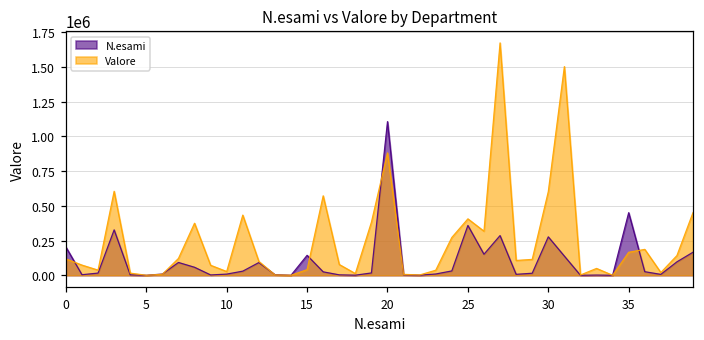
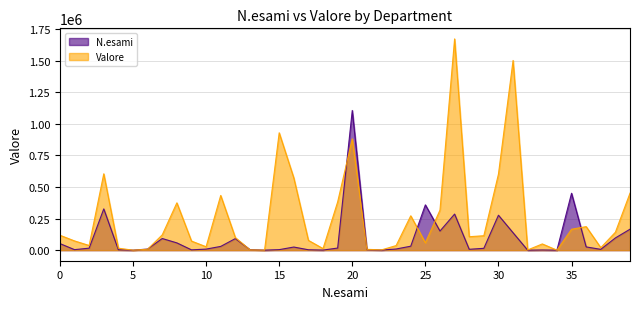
  {
    "N.esami": {
-     "0": 200000,
-     "15": 140000,
+     "0": 50000,
+     "15": 0,
      "20": 1110000,
      "25": 360000,
      "30": 280000,
      "35": 450000
    },
    "Valore": {
      "0": 120000,
-     "15": 40000,
+     "15": 930000,
      "20": 880000,
-     "25": 410000,
+     "25": 60000,
      "30": 600000,
      "35": 170000
    }
  }
